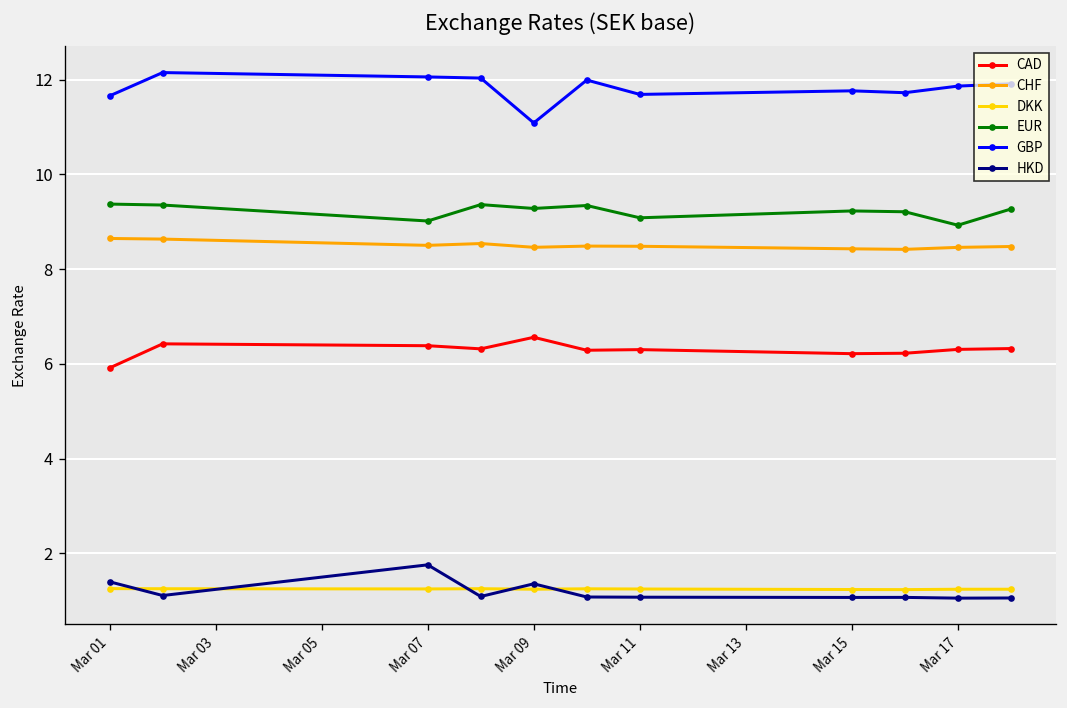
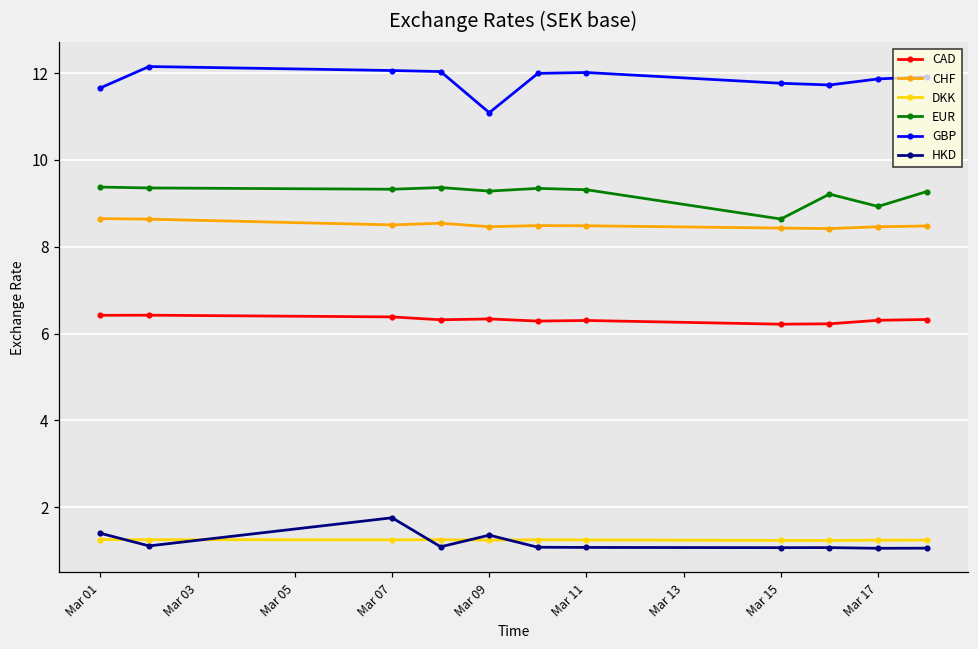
  {
    "CAD": {
-     "Mar 01": 5.9,
+     "Mar 01": 6.4,
      "Mar 07": 6.4,
-     "Mar 09": 6.6,
+     "Mar 09": 6.3,
      "Mar 11": 6.3,
      "Mar 15": 6.2,
      "Mar 17": 6.3
    },
    "EUR": {
      "Mar 01": 9.4,
-     "Mar 07": 9.0,
+     "Mar 07": 9.3,
      "Mar 09": 9.3,
-     "Mar 11": 9.1,
-     "Mar 15": 9.2,
+     "Mar 11": 9.3,
+     "Mar 15": 8.6,
      "Mar 17": 8.9
    },
    "GBP": {
      "Mar 01": 11.7,
      "Mar 07": 12.1,
      "Mar 09": 11.1,
-     "Mar 11": 11.7,
+     "Mar 11": 12.0,
      "Mar 15": 11.8,
      "Mar 17": 11.9
    },
    "HKD": {
      "Mar 01": 1.4,
      "Mar 07": 1.8,
      "Mar 09": 1.4,
      "Mar 11": 1.1,
      "Mar 15": 1.1,
      "Mar 17": 1.1
    }
  }
